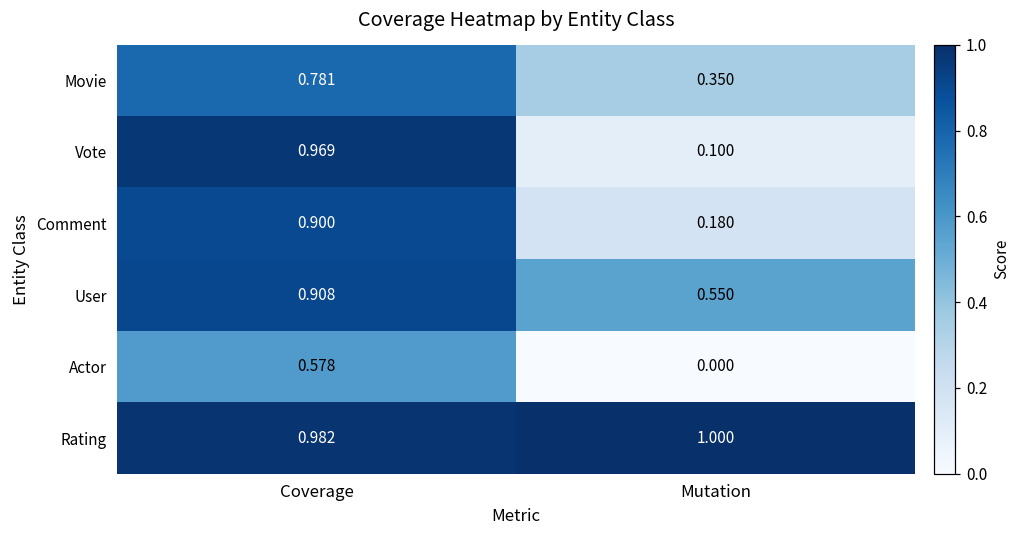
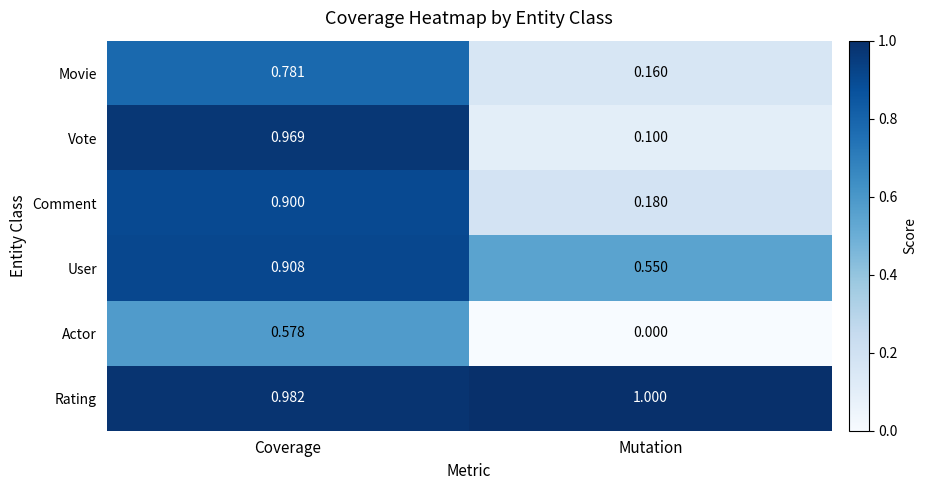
  {
    "Movie": {
      "Coverage": 0.781,
-     "Mutation": 0.350
+     "Mutation": 0.160
    },
    "Vote": {
      "Coverage": 0.969,
      "Mutation": 0.100
    },
    "Comment": {
      "Coverage": 0.900,
      "Mutation": 0.180
    },
    "User": {
      "Coverage": 0.908,
      "Mutation": 0.550
    },
    "Actor": {
      "Coverage": 0.578,
      "Mutation": 0.000
    },
    "Rating": {
      "Coverage": 0.982,
      "Mutation": 1.000
    }
  }
